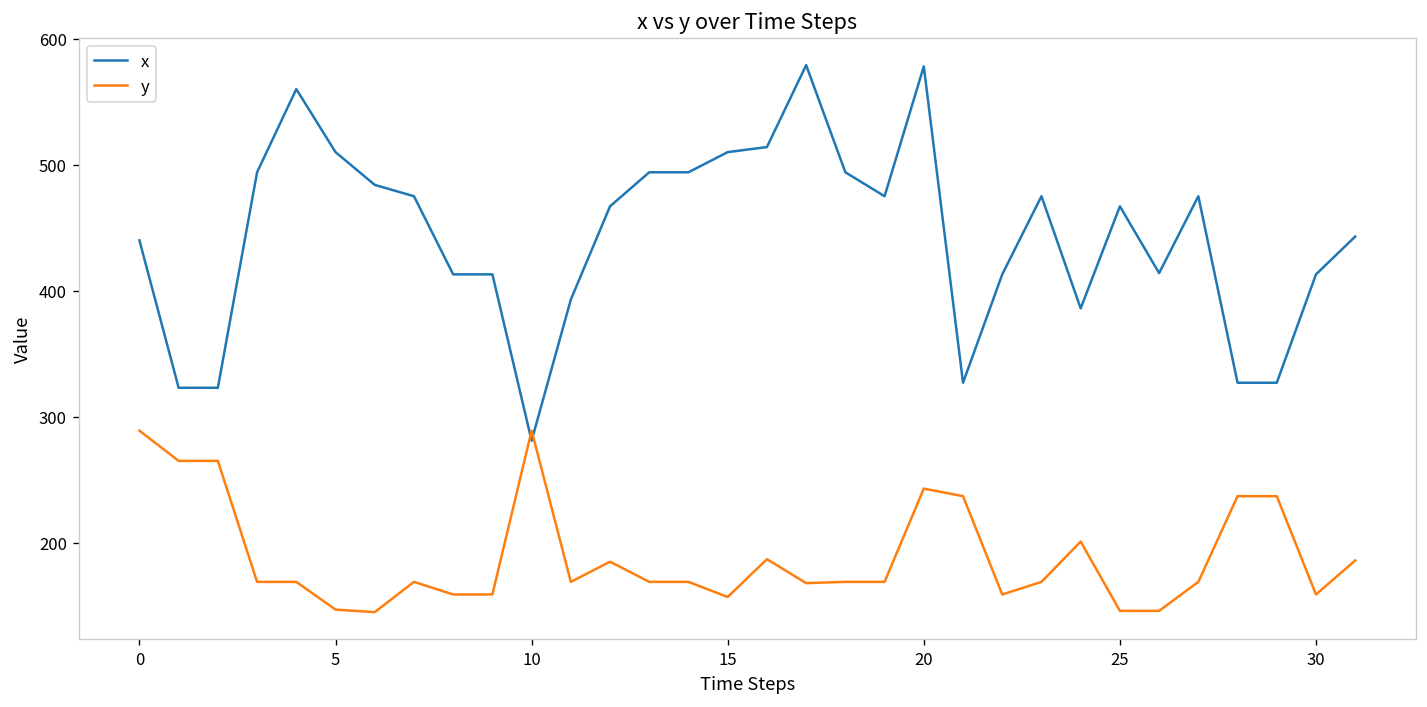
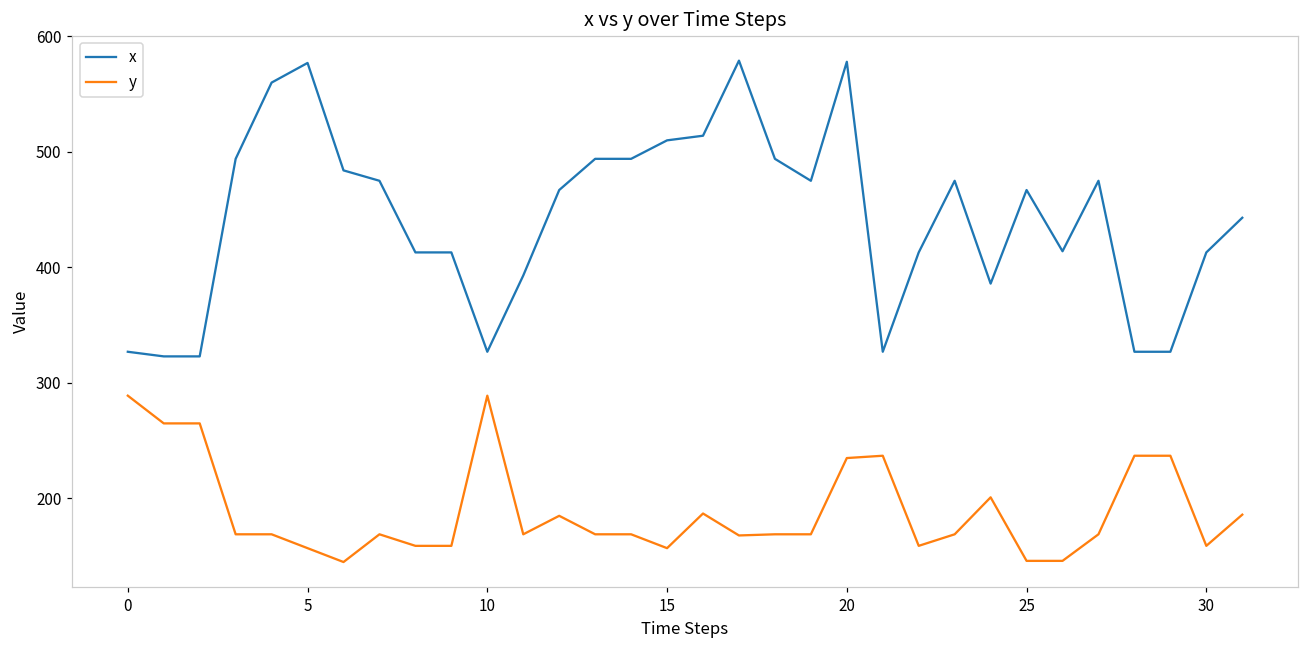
  {
    "x": {
-     "0": 440,
-     "5": 510,
-     "10": 281,
+     "0": 327,
+     "5": 577,
+     "10": 327,
      "15": 510,
      "20": 578,
      "25": 467,
      "30": 413
    },
    "y": {
      "0": 289,
-     "5": 147,
+     "5": 157,
      "10": 289,
      "15": 157,
-     "20": 243,
+     "20": 235,
      "25": 146,
      "30": 159
    }
  }
